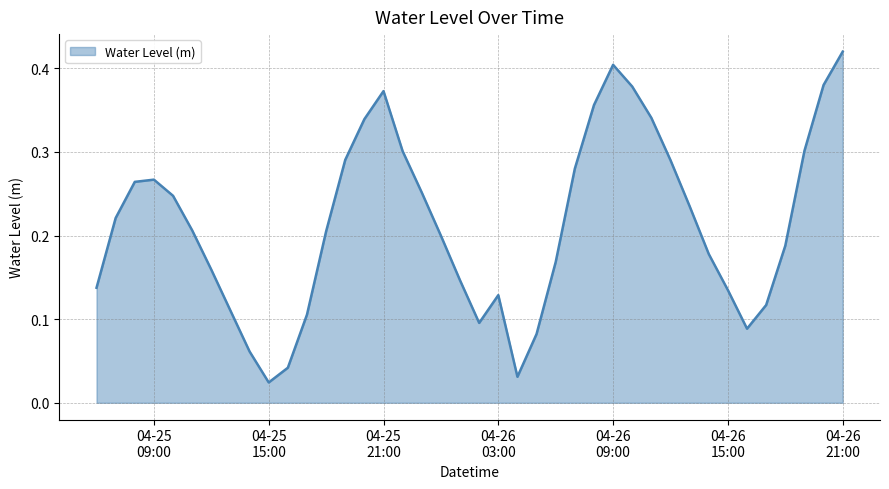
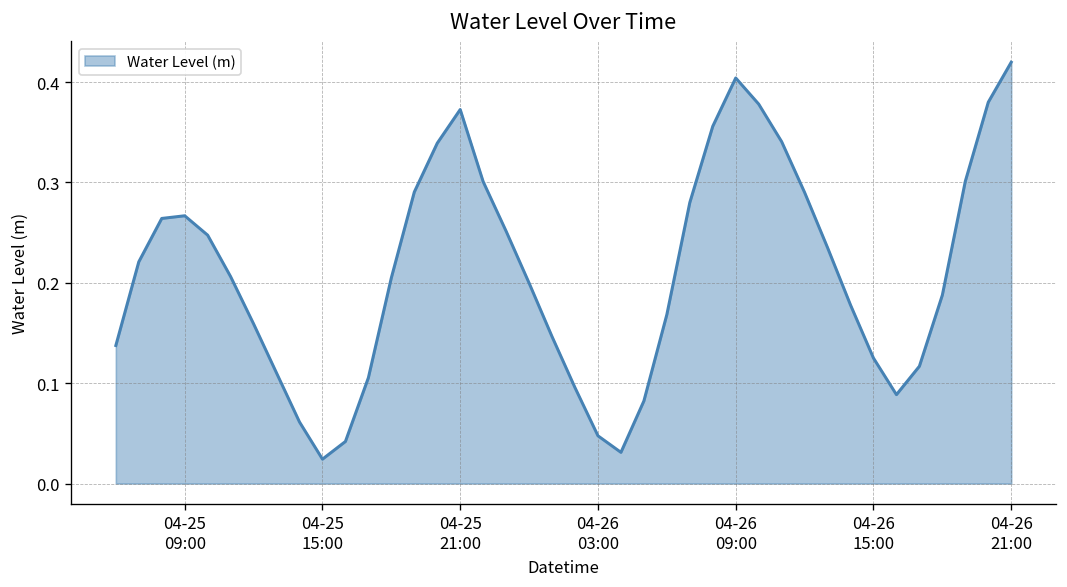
  {
    "04-25 09:00": 0.27,
    "04-25 15:00": 0.02,
    "04-25 21:00": 0.37,
-   "04-26 03:00": 0.13,
+   "04-26 03:00": 0.05,
    "04-26 09:00": 0.40,
-   "04-26 15:00": 0.13,
+   "04-26 15:00": 0.12,
    "04-26 21:00": 0.42
  }
